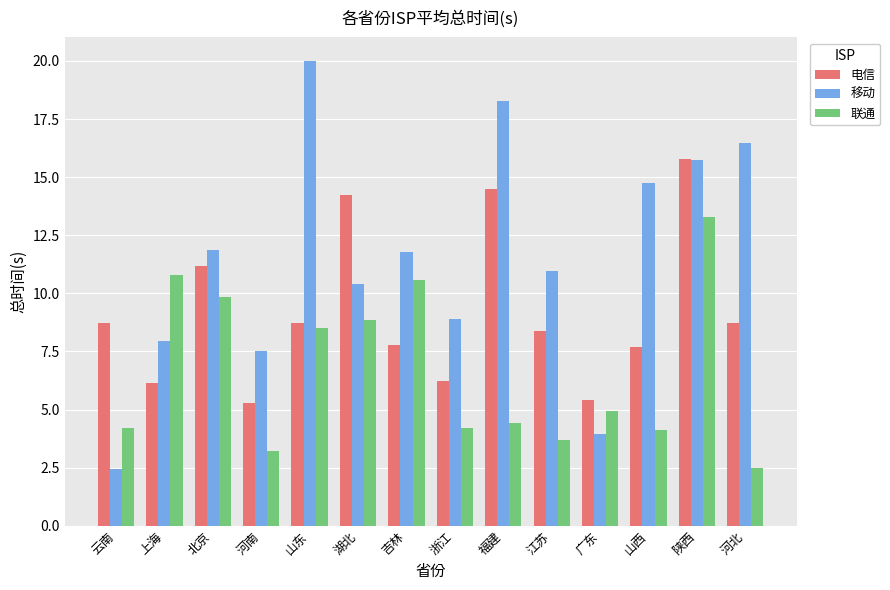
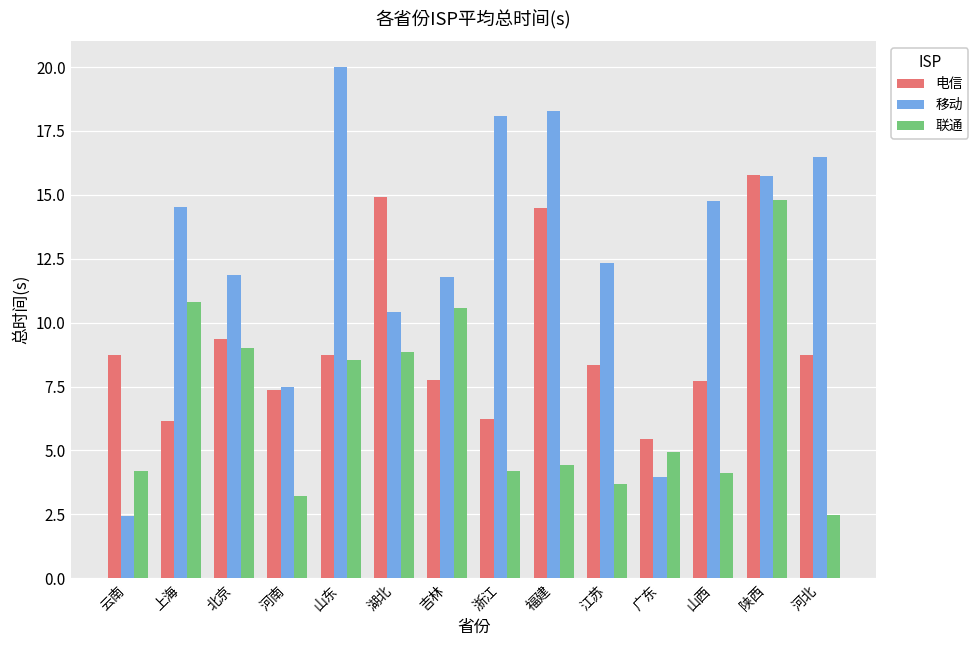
  {
    "电信": {
      "云南": 8.7,
      "上海": 6.1,
-     "北京": 11.2,
-     "河南": 5.3,
+     "北京": 9.3,
+     "河南": 7.4,
      "山东": 8.7,
-     "湖北": 14.2,
+     "湖北": 14.9,
      "吉林": 7.8,
      "浙江": 6.2,
      "福建": 14.5,
      "江苏": 8.4,
      "广东": 5.4,
      "山西": 7.7,
      "陕西": 15.8,
      "河北": 8.7
    },
    "移动": {
      "云南": 2.4,
-     "上海": 8.0,
+     "上海": 14.5,
      "北京": 11.9,
      "河南": 7.5,
      "山东": 20.0,
      "湖北": 10.4,
      "吉林": 11.8,
-     "浙江": 8.9,
+     "浙江": 18.1,
      "福建": 18.3,
-     "江苏": 11.0,
+     "江苏": 12.4,
      "广东": 4.0,
      "山西": 14.8,
      "陕西": 15.7,
      "河北": 16.5
    },
    "联通": {
      "云南": 4.2,
      "上海": 10.8,
-     "北京": 9.8,
+     "北京": 9.0,
      "河南": 3.2,
      "山东": 8.5,
      "湖北": 8.8,
      "吉林": 10.6,
      "浙江": 4.2,
      "福建": 4.4,
      "江苏": 3.7,
      "广东": 5.0,
      "山西": 4.1,
-     "陕西": 13.3,
+     "陕西": 14.8,
      "河北": 2.5
    }
  }
